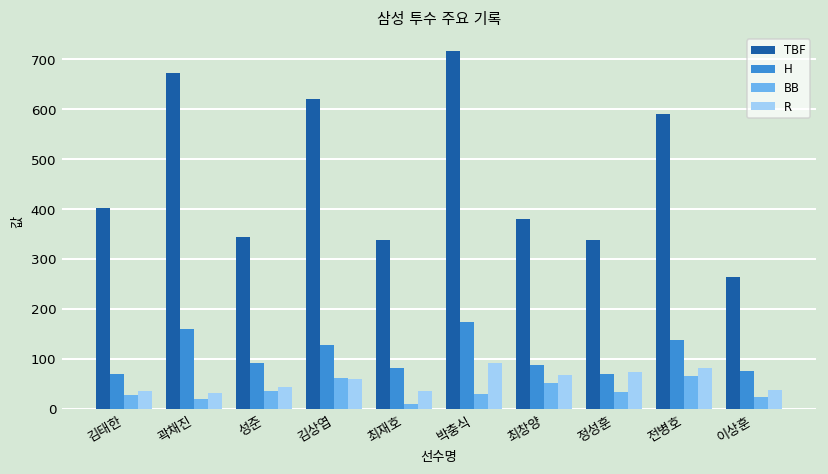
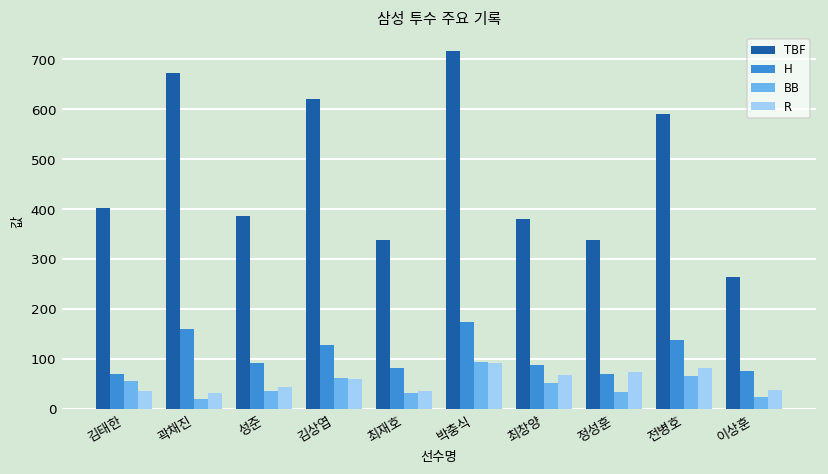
  {
    "TBF": {
      "김태한": 400,
      "곽채진": 670,
-     "성준": 340,
+     "성준": 390,
      "김상엽": 620,
      "최재호": 340,
      "박충식": 720,
      "최창양": 380,
      "정성훈": 340,
      "전병호": 590,
      "이상훈": 260
    },
    "H": {
      "김태한": 70,
      "곽채진": 160,
      "성준": 90,
      "김상엽": 130,
      "최재호": 80,
      "박충식": 170,
      "최창양": 90,
      "정성훈": 70,
      "전병호": 140,
      "이상훈": 80
    },
    "BB": {
-     "김태한": 30,
+     "김태한": 60,
      "곽채진": 20,
      "성준": 40,
      "김상엽": 60,
-     "최재호": 10,
-     "박충식": 30,
+     "최재호": 30,
+     "박충식": 90,
      "최창양": 50,
      "정성훈": 30,
      "전병호": 70,
      "이상훈": 20
    },
    "R": {
      "김태한": 40,
      "곽채진": 30,
      "성준": 40,
      "김상엽": 60,
      "최재호": 40,
      "박충식": 90,
      "최창양": 70,
      "정성훈": 70,
      "전병호": 80,
      "이상훈": 40
    }
  }
